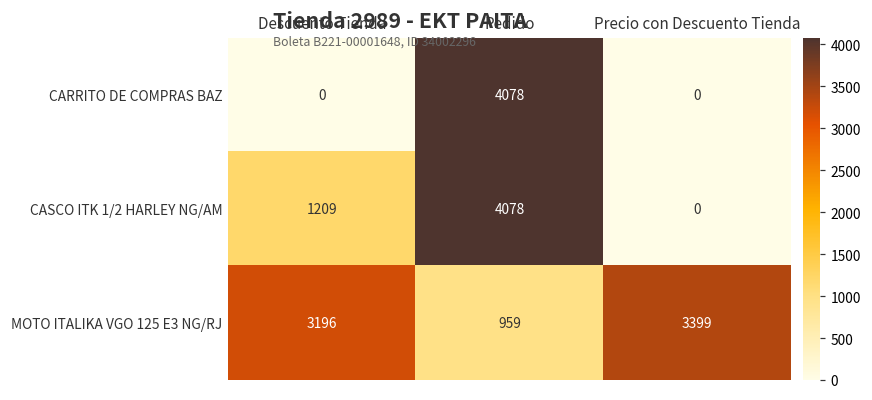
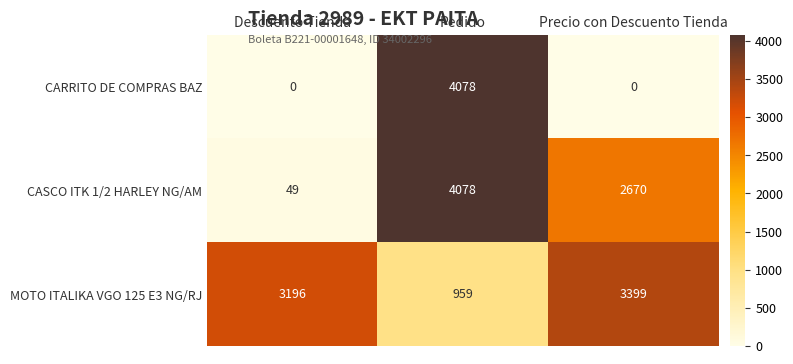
  {
    "CARRITO DE COMPRAS BAZ": {
      "Descuento Tienda": 0,
      "Pedido": 4078,
      "Precio con Descuento Tienda": 0
    },
    "CASCO ITK 1/2 HARLEY NG/AM": {
-     "Descuento Tienda": 1209,
+     "Descuento Tienda": 49,
      "Pedido": 4078,
-     "Precio con Descuento Tienda": 0
+     "Precio con Descuento Tienda": 2670
    },
    "MOTO ITALIKA VGO 125 E3 NG/RJ": {
      "Descuento Tienda": 3196,
      "Pedido": 959,
      "Precio con Descuento Tienda": 3399
    }
  }
